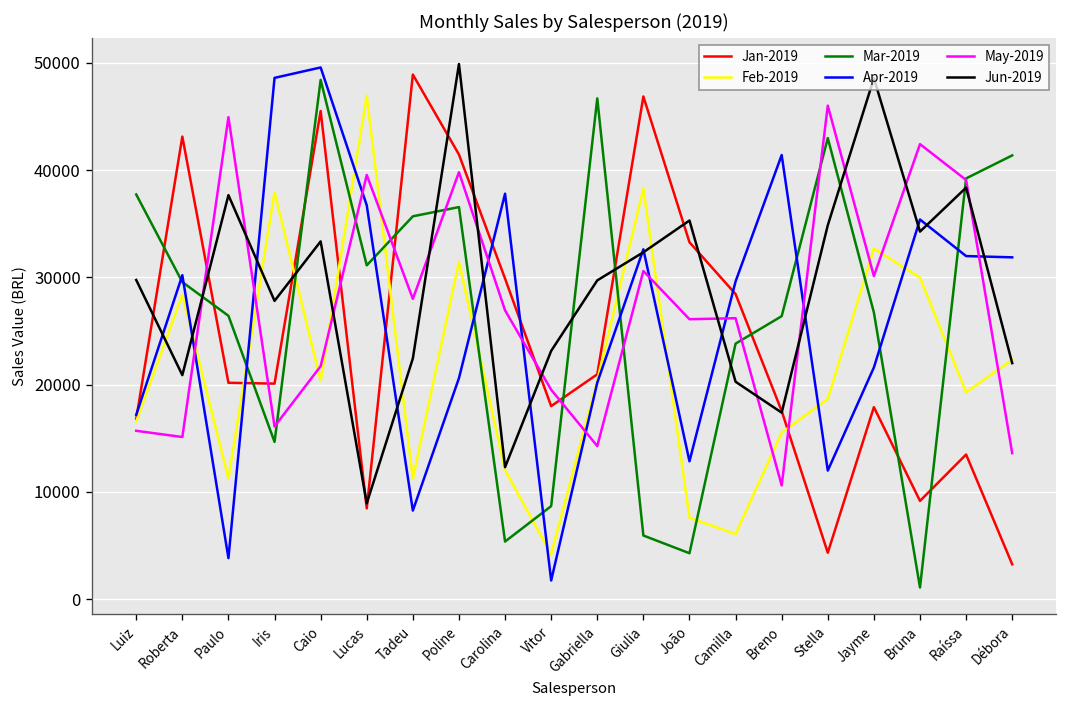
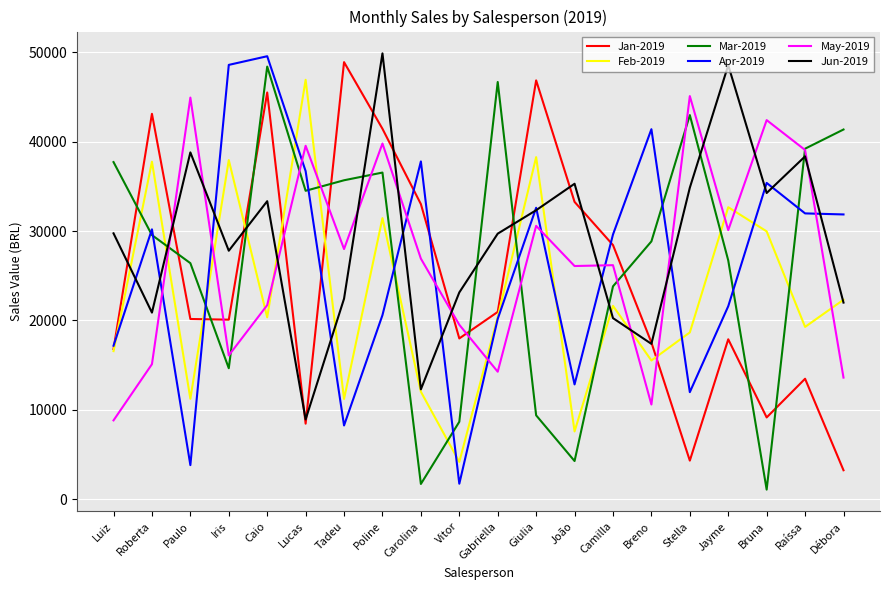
  {
    "Jan-2019": {
      "Roberta": 43000,
      "Paulo": 20000,
      "Iris": 20000,
      "Caio": 46000,
      "Lucas": 8000,
      "Tadeu": 49000,
      "Poline": 41000,
-     "Carolina": 30000,
+     "Carolina": 33000,
      "Vitor": 18000,
      "Gabriella": 21000,
      "Giulia": 47000,
      "João": 33000,
      "Camilla": 28000,
      "Stella": 4000,
      "Jayme": 18000,
      "Bruna": 9000,
      "Raíssa": 13000,
      "Débora": 3000
    },
    "Feb-2019": {
-     "Roberta": 28000,
+     "Roberta": 38000,
      "Paulo": 11000,
      "Iris": 38000,
      "Caio": 20000,
      "Lucas": 47000,
      "Tadeu": 11000,
      "Poline": 31000,
      "Vitor": 4000,
      "Giulia": 38000,
      "João": 8000,
-     "Camilla": 6000,
+     "Camilla": 22000,
      "Breno": 16000,
      "Stella": 19000,
      "Jayme": 33000,
      "Bruna": 30000,
      "Raíssa": 19000,
      "Débora": 22000
    },
    "Mar-2019": {
      "Luiz": 38000,
      "Roberta": 30000,
      "Paulo": 26000,
      "Iris": 15000,
      "Caio": 48000,
-     "Lucas": 31000,
+     "Lucas": 35000,
      "Tadeu": 36000,
      "Poline": 37000,
-     "Carolina": 5000,
+     "Carolina": 2000,
      "Vitor": 9000,
      "Gabriella": 47000,
-     "Giulia": 6000,
+     "Giulia": 9000,
      "João": 4000,
      "Camilla": 24000,
-     "Breno": 26000,
+     "Breno": 29000,
      "Stella": 43000,
      "Jayme": 27000,
      "Bruna": 1000,
      "Débora": 41000
    },
    "Apr-2019": {
      "Luiz": 17000,
      "Roberta": 30000,
      "Paulo": 4000,
      "Iris": 49000,
      "Caio": 50000,
      "Lucas": 37000,
      "Tadeu": 8000,
      "Poline": 21000,
      "Carolina": 38000,
      "Vitor": 2000,
      "João": 13000,
      "Camilla": 30000,
      "Breno": 41000,
      "Stella": 12000,
      "Jayme": 22000,
      "Bruna": 35000,
      "Raíssa": 32000,
      "Débora": 32000
    },
    "May-2019": {
-     "Luiz": 16000,
+     "Luiz": 9000,
      "Roberta": 15000,
      "Paulo": 45000,
      "Iris": 16000,
      "Caio": 22000,
      "Lucas": 40000,
      "Tadeu": 28000,
      "Poline": 40000,
      "Carolina": 27000,
      "Vitor": 20000,
      "Gabriella": 14000,
      "Giulia": 31000,
      "João": 26000,
      "Camilla": 26000,
      "Breno": 11000,
-     "Stella": 46000,
+     "Stella": 45000,
      "Jayme": 30000,
      "Bruna": 42000,
      "Débora": 14000
    },
    "Jun-2019": {
      "Luiz": 30000,
      "Roberta": 21000,
-     "Paulo": 38000,
+     "Paulo": 39000,
      "Iris": 28000,
      "Caio": 33000,
      "Lucas": 9000,
      "Tadeu": 22000,
      "Poline": 50000,
      "Vitor": 23000,
      "Gabriella": 30000,
      "João": 35000,
      "Camilla": 20000,
      "Stella": 35000,
      "Bruna": 34000,
      "Raíssa": 38000,
      "Débora": 22000
    }
  }
